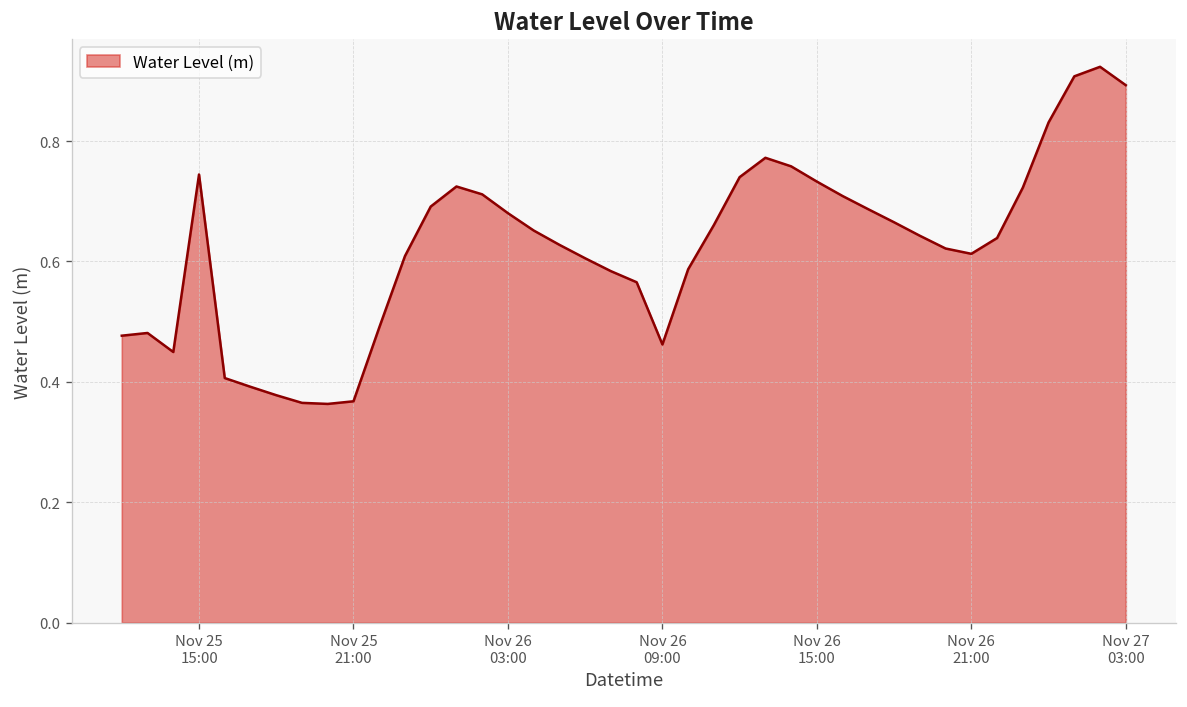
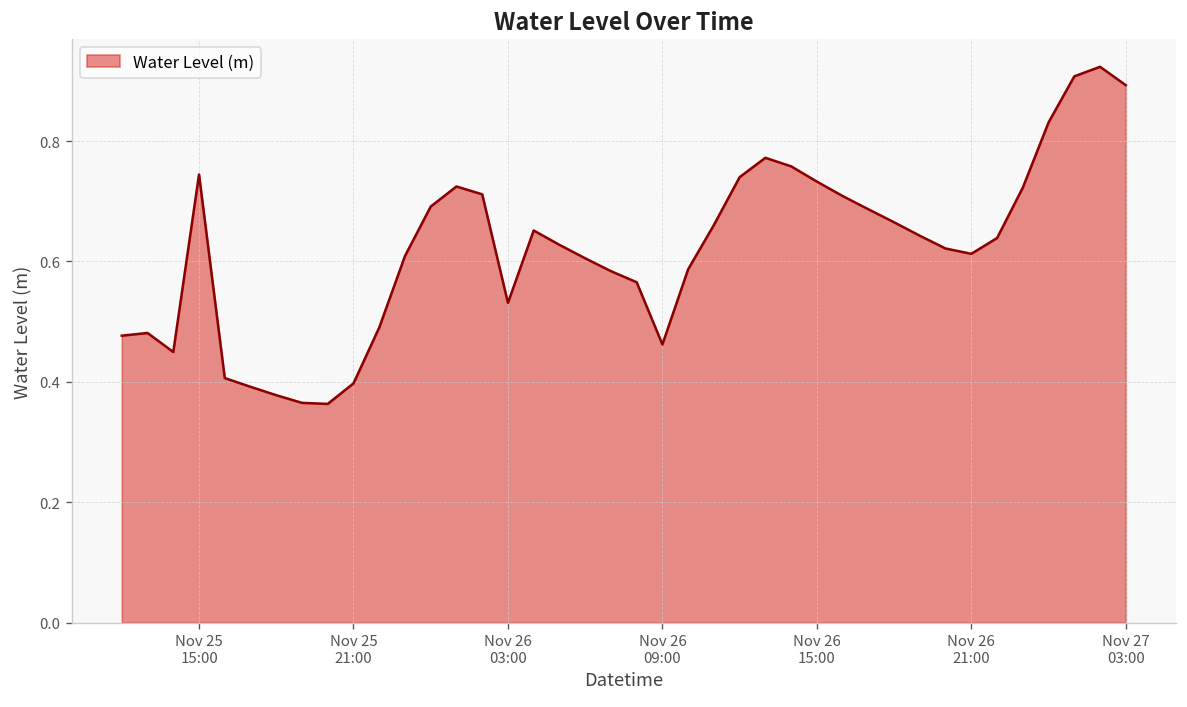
  {
    "Nov 25 15:00": 0.74,
-   "Nov 25 21:00": 0.37,
-   "Nov 26 03:00": 0.68,
+   "Nov 25 21:00": 0.40,
+   "Nov 26 03:00": 0.53,
    "Nov 26 09:00": 0.46,
    "Nov 26 15:00": 0.73,
    "Nov 26 21:00": 0.61,
    "Nov 27 03:00": 0.89
  }
